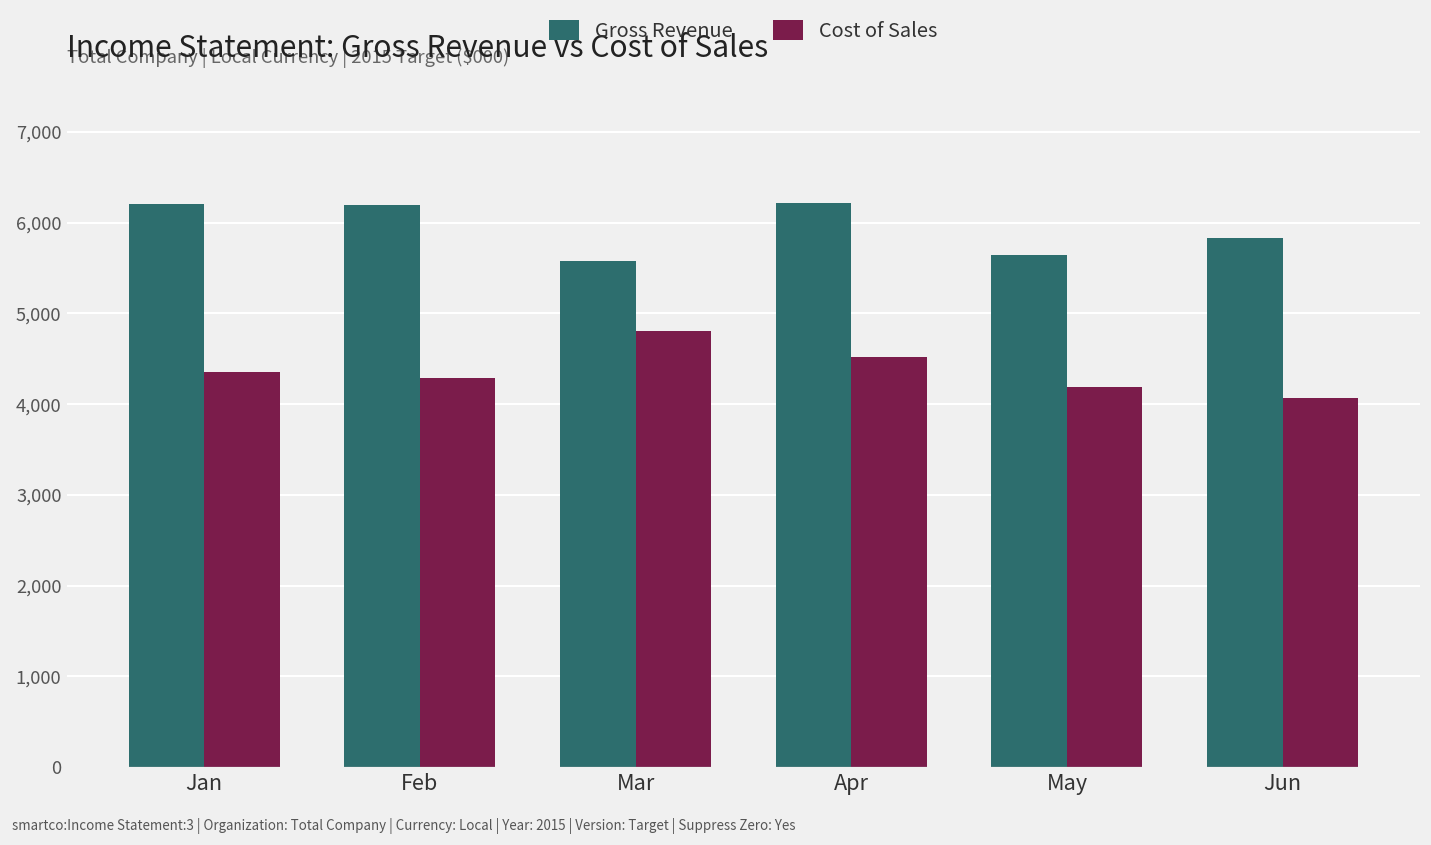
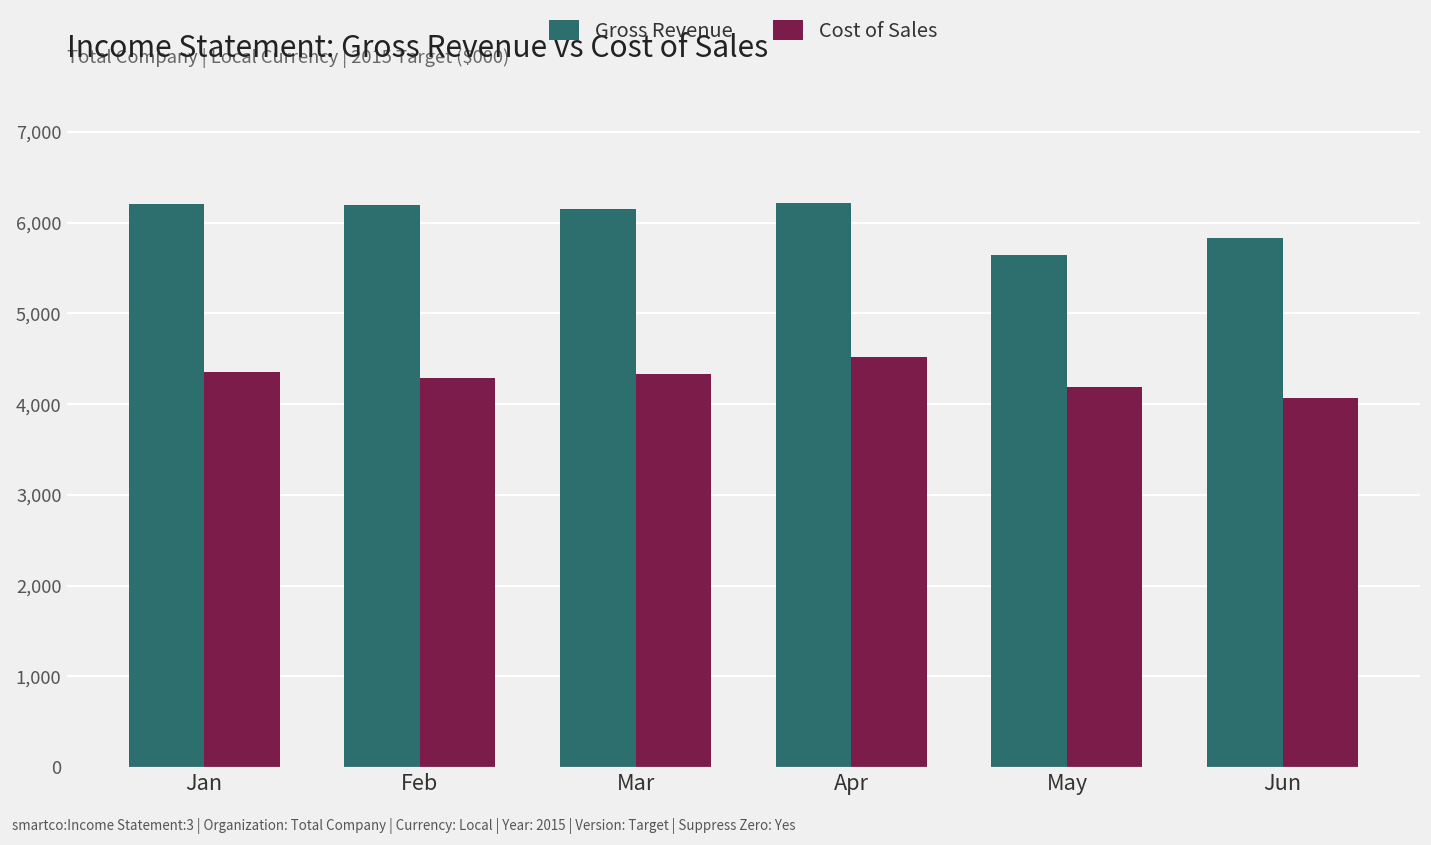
  {
    "Gross Revenue": {
      "Jan": "6,200",
      "Feb": "6,200",
-     "Mar": "5,600",
+     "Mar": "6,200",
      "Apr": "6,200",
      "May": "5,600",
      "Jun": "5,800"
    },
    "Cost of Sales": {
      "Jan": "4,400",
      "Feb": "4,300",
-     "Mar": "4,800",
+     "Mar": "4,300",
      "Apr": "4,500",
      "May": "4,200",
      "Jun": "4,100"
    }
  }
